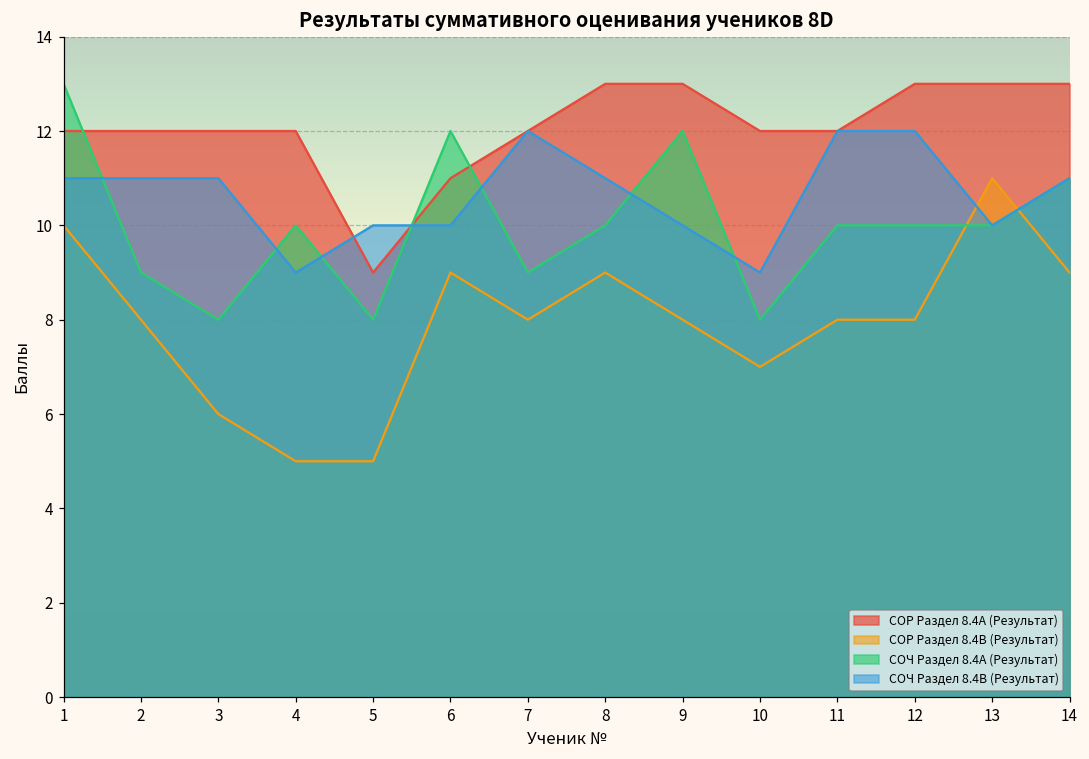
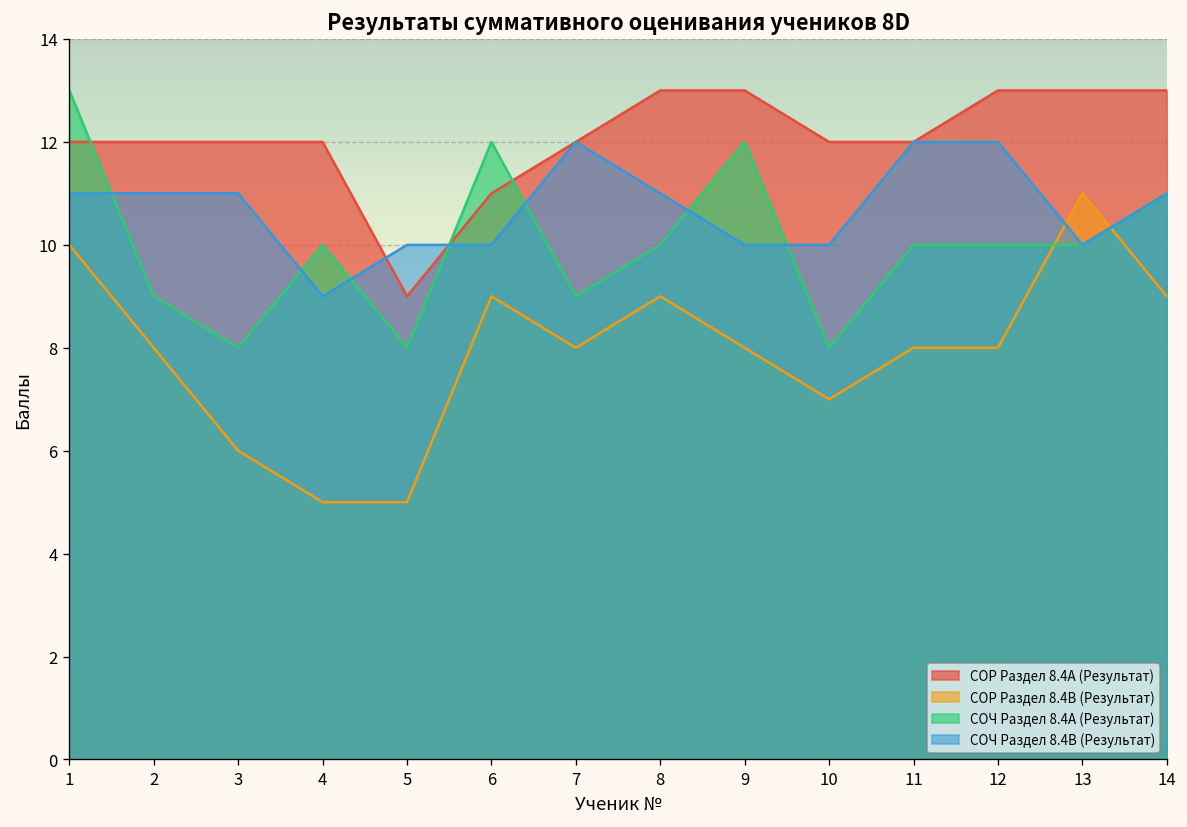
  {
    "СОР Раздел 8.4А (Результат)": {
      "1": 12,
      "2": 12,
      "3": 12,
      "4": 12,
      "5": 9,
      "6": 11,
      "8": 13,
      "9": 13,
      "10": 12,
      "12": 13,
      "13": 13,
      "14": 13
    },
    "СОР Раздел 8.4В (Результат)": {
      "1": 10,
      "2": 8,
      "3": 6,
      "4": 5,
      "5": 5,
      "6": 9,
      "7": 8,
      "8": 9,
      "9": 8,
      "10": 7,
      "11": 8,
      "12": 8,
      "13": 11,
      "14": 9
    },
    "СОЧ Раздел 8.4А (Результат)": {
      "1": 13,
      "2": 9,
      "3": 8,
      "4": 10,
      "5": 8,
      "6": 12,
      "7": 9,
      "8": 10,
      "9": 12,
      "10": 8,
      "11": 10,
      "12": 10
    },
    "СОЧ Раздел 8.4В (Результат)": {
      "1": 11,
      "2": 11,
      "3": 11,
      "4": 9,
      "5": 10,
      "6": 10,
      "8": 11,
      "9": 10,
-     "10": 9,
+     "10": 10,
      "12": 12
    }
  }
